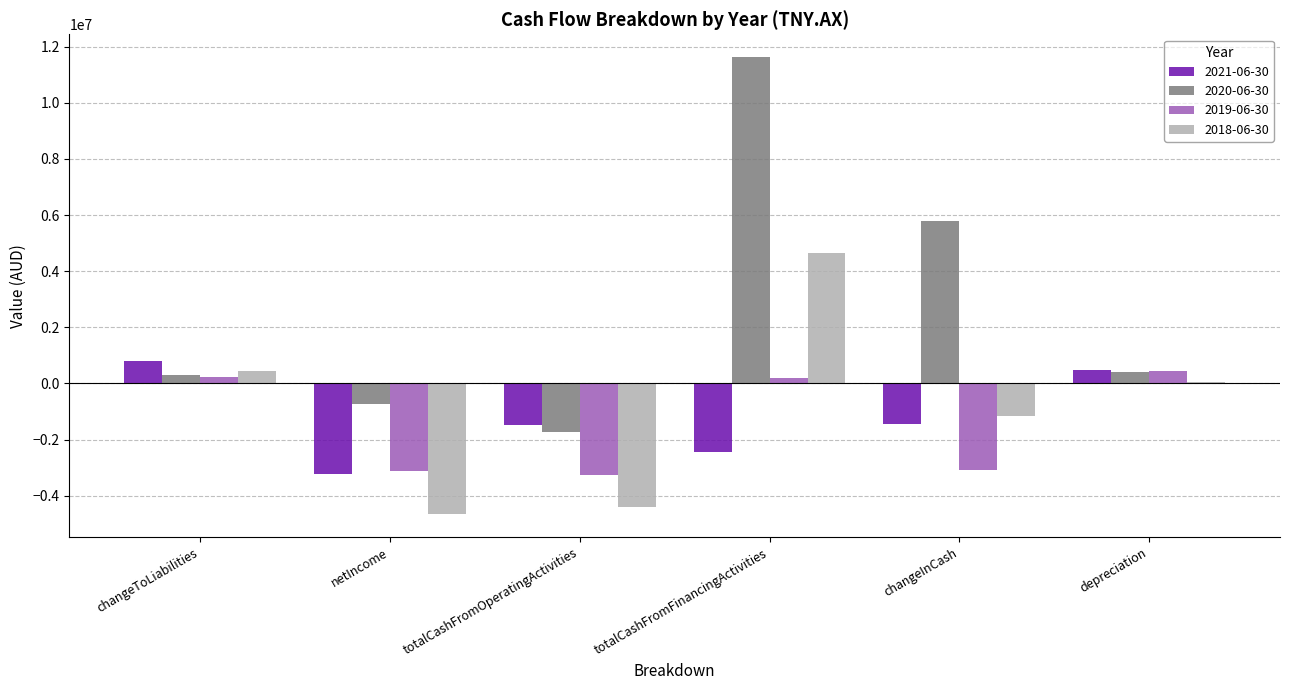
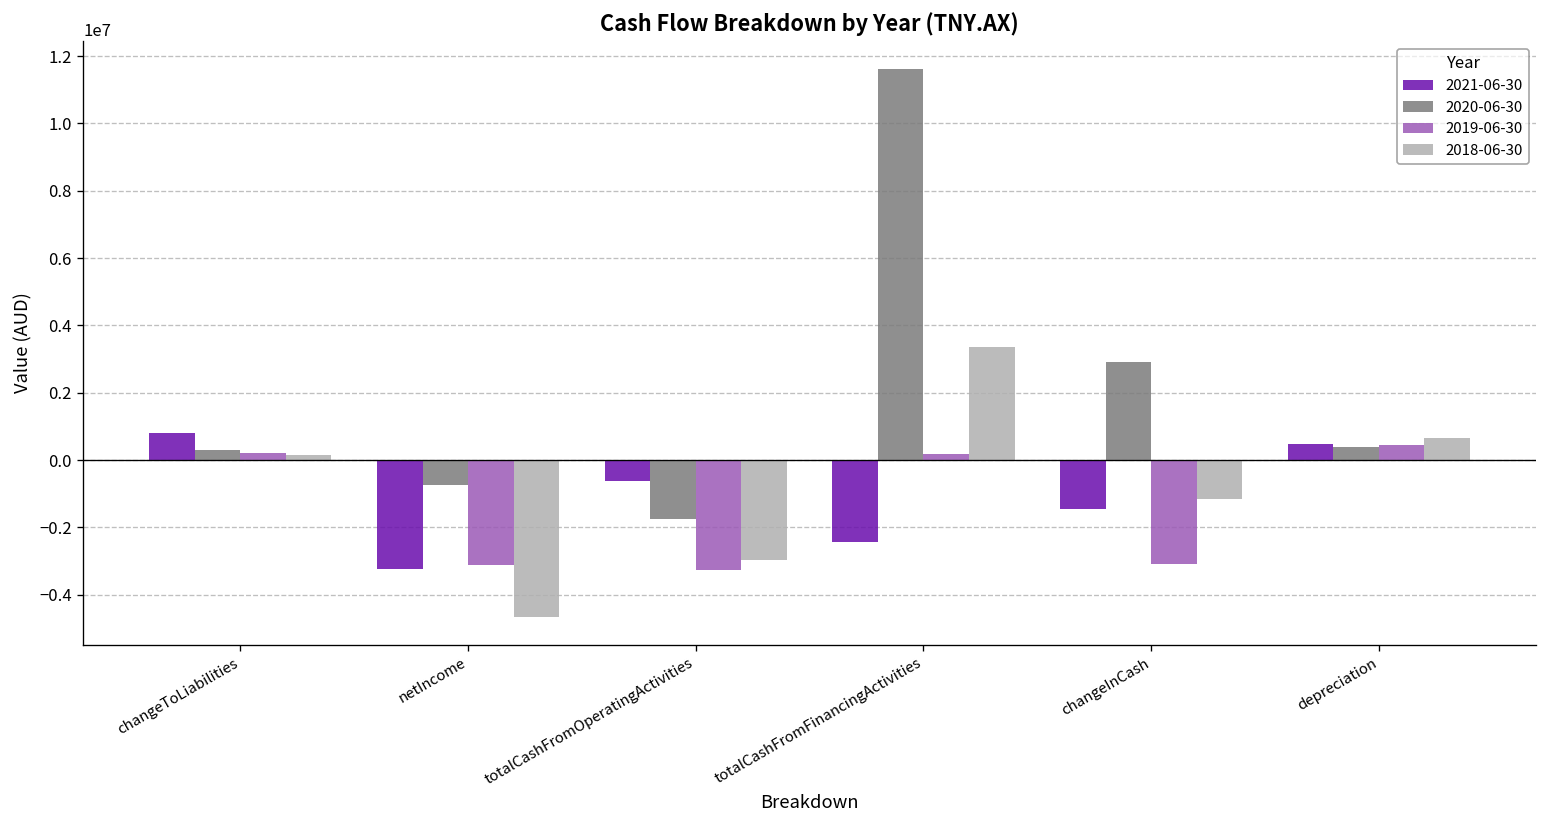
  {
    "2021-06-30": {
      "changeToLiabilities": 800000,
      "netIncome": -3200000,
-     "totalCashFromOperatingActivities": -1500000,
+     "totalCashFromOperatingActivities": -600000,
      "totalCashFromFinancingActivities": -2400000,
      "changeInCash": -1400000,
      "depreciation": 500000
    },
    "2020-06-30": {
      "changeToLiabilities": 300000,
      "netIncome": -700000,
      "totalCashFromOperatingActivities": -1700000,
      "totalCashFromFinancingActivities": 11600000,
-     "changeInCash": 5800000,
+     "changeInCash": 2900000,
      "depreciation": 400000
    },
    "2019-06-30": {
      "changeToLiabilities": 200000,
      "netIncome": -3100000,
      "totalCashFromOperatingActivities": -3300000,
      "totalCashFromFinancingActivities": 200000,
      "changeInCash": -3100000,
      "depreciation": 400000
    },
    "2018-06-30": {
-     "changeToLiabilities": 400000,
+     "changeToLiabilities": 100000,
      "netIncome": -4700000,
-     "totalCashFromOperatingActivities": -4400000,
-     "totalCashFromFinancingActivities": 4700000,
+     "totalCashFromOperatingActivities": -3000000,
+     "totalCashFromFinancingActivities": 3400000,
      "changeInCash": -1200000,
-     "depreciation": 0
+     "depreciation": 700000
    }
  }
